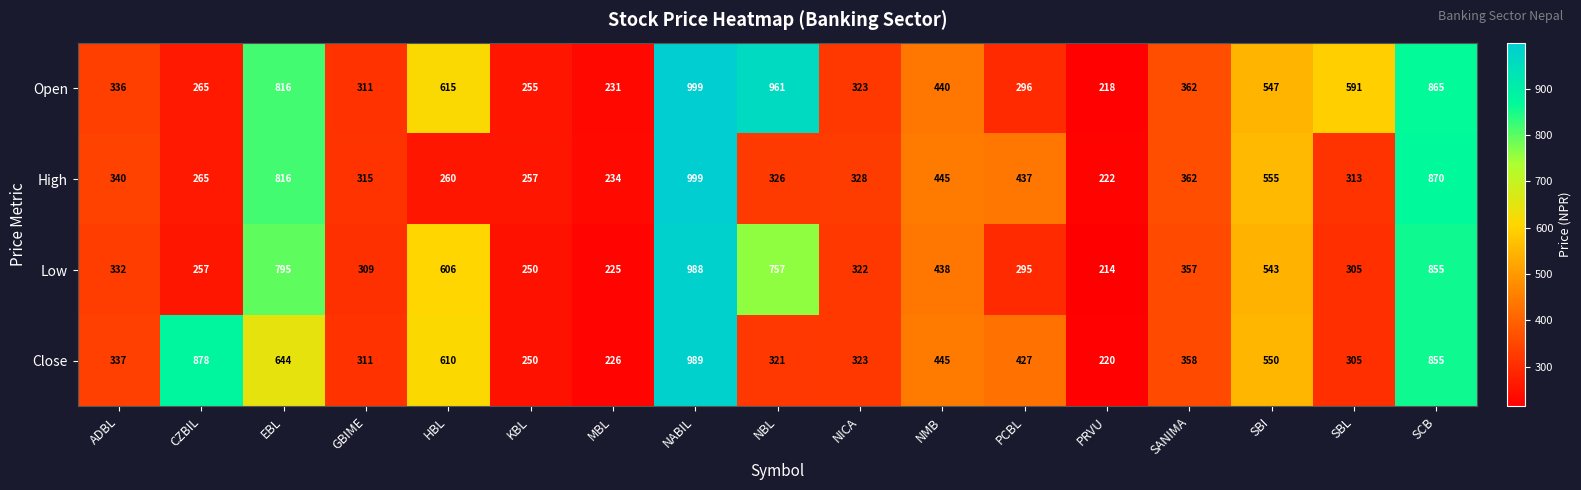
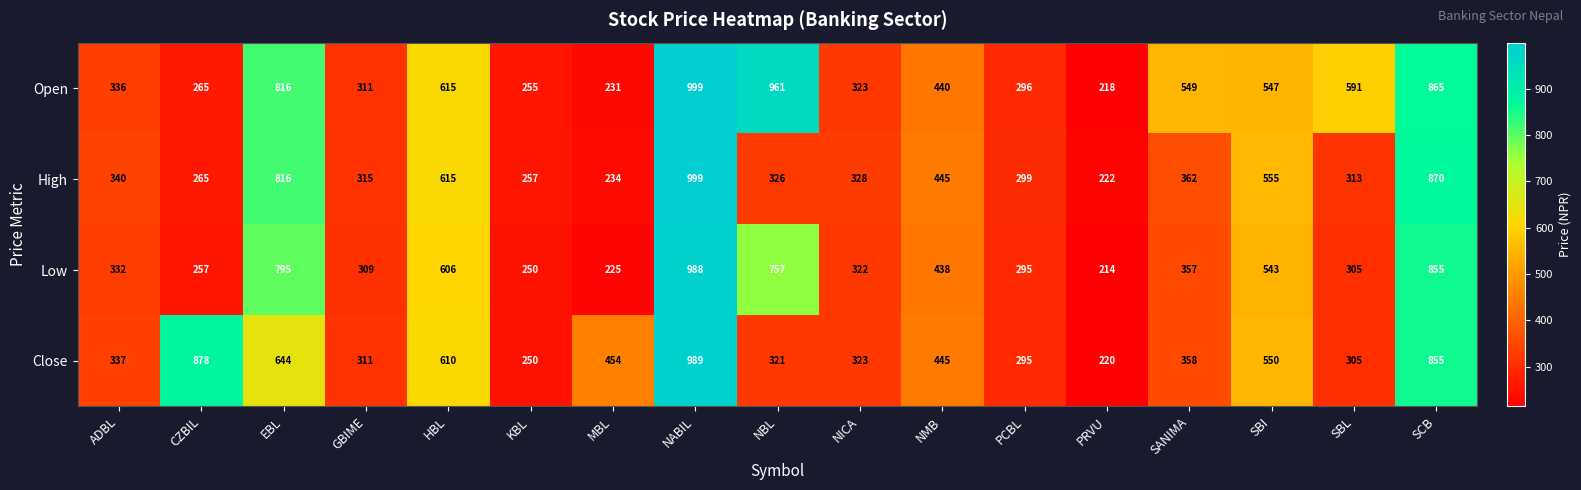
  {
    "Open": {
      "ADBL": 336,
      "CZBIL": 265,
      "EBL": 816,
      "GBIME": 311,
      "HBL": 615,
      "KBL": 255,
      "MBL": 231,
      "NABIL": 999,
      "NBL": 961,
      "NICA": 323,
      "NMB": 440,
      "PCBL": 296,
      "PRVU": 218,
-     "SANIMA": 362,
+     "SANIMA": 549,
      "SBI": 547,
      "SBL": 591,
      "SCB": 865
    },
    "High": {
      "ADBL": 340,
      "CZBIL": 265,
      "EBL": 816,
      "GBIME": 315,
-     "HBL": 260,
+     "HBL": 615,
      "KBL": 257,
      "MBL": 234,
      "NABIL": 999,
      "NBL": 326,
      "NICA": 328,
      "NMB": 445,
-     "PCBL": 437,
+     "PCBL": 299,
      "PRVU": 222,
      "SANIMA": 362,
      "SBI": 555,
      "SBL": 313,
      "SCB": 870
    },
    "Low": {
      "ADBL": 332,
      "CZBIL": 257,
      "EBL": 795,
      "GBIME": 309,
      "HBL": 606,
      "KBL": 250,
      "MBL": 225,
      "NABIL": 988,
      "NBL": 757,
      "NICA": 322,
      "NMB": 438,
      "PCBL": 295,
      "PRVU": 214,
      "SANIMA": 357,
      "SBI": 543,
      "SBL": 305,
      "SCB": 855
    },
    "Close": {
      "ADBL": 337,
      "CZBIL": 878,
      "EBL": 644,
      "GBIME": 311,
      "HBL": 610,
      "KBL": 250,
-     "MBL": 226,
+     "MBL": 454,
      "NABIL": 989,
      "NBL": 321,
      "NICA": 323,
      "NMB": 445,
-     "PCBL": 427,
+     "PCBL": 295,
      "PRVU": 220,
      "SANIMA": 358,
      "SBI": 550,
      "SBL": 305,
      "SCB": 855
    }
  }
